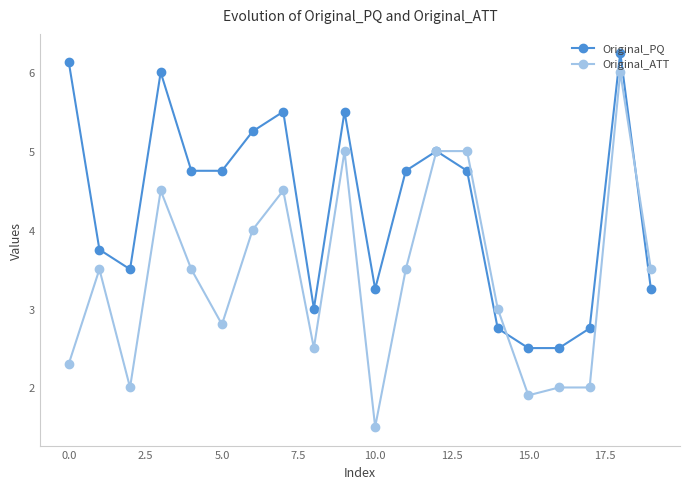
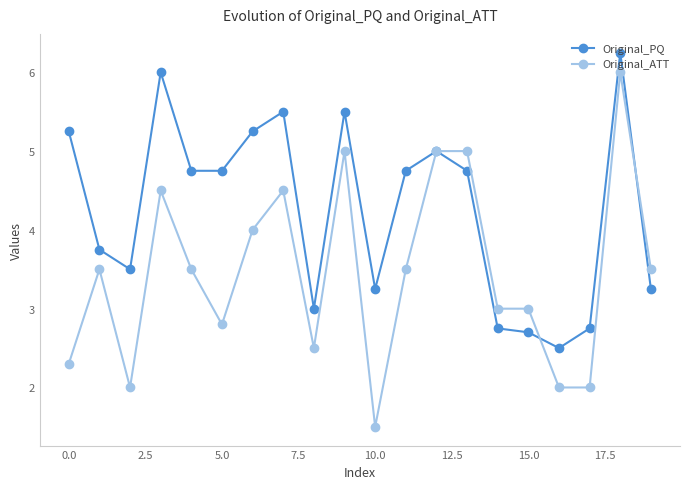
  {
    "Original_PQ": {
-     "0.0": 6.1,
+     "0.0": 5.3,
      "5.0": 4.8,
      "10.0": 3.3,
-     "15.0": 2.5
+     "15.0": 2.7
    },
    "Original_ATT": {
      "0.0": 2.3,
      "5.0": 2.8,
      "10.0": 1.5,
-     "15.0": 1.9
+     "15.0": 3.0
    }
  }
